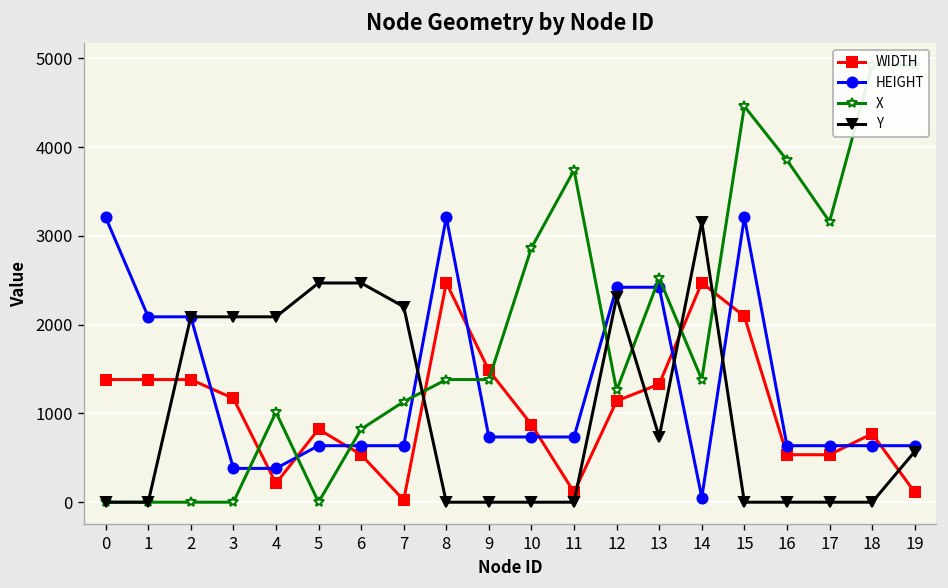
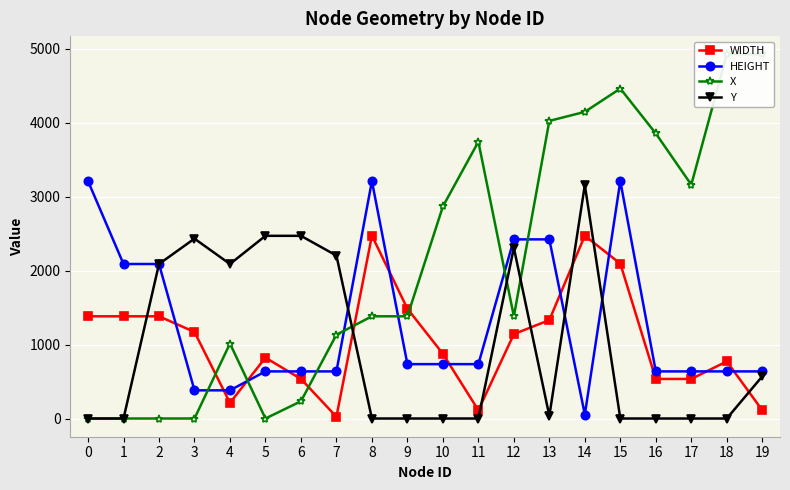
  {
    "WIDTH": {
      "0": 1400,
      "1": 1400,
      "2": 1400,
      "3": 1200,
      "4": 200,
      "5": 800,
      "6": 500,
      "7": 0,
      "8": 2500,
      "9": 1500,
      "10": 900,
      "11": 100,
      "12": 1100,
      "13": 1300,
      "14": 2500,
      "15": 2100,
      "16": 500,
      "17": 500,
      "18": 800,
      "19": 100
    },
    "HEIGHT": {
      "0": 3200,
      "1": 2100,
      "3": 400,
      "4": 400,
      "5": 600,
      "6": 600,
      "7": 600,
      "8": 3200,
      "9": 700,
      "10": 700,
      "11": 700,
      "12": 2400,
      "13": 2400,
      "14": 100,
      "15": 3200,
      "16": 600,
      "17": 600,
      "18": 600,
      "19": 600
    },
    "X": {
      "2": 0,
      "3": 0,
      "4": 1000,
      "5": 0,
-     "6": 800,
+     "6": 200,
      "7": 1100,
      "8": 1400,
      "9": 1400,
      "10": 2900,
      "11": 3700,
-     "12": 1300,
-     "13": 2500,
-     "14": 1400,
+     "12": 1400,
+     "13": 4000,
+     "14": 4100,
      "15": 4500,
      "16": 3900,
      "17": 3200
    },
    "Y": {
-     "3": 2100,
+     "3": 2400,
      "4": 2100,
      "5": 2500,
      "6": 2500,
      "7": 2200,
      "8": 0,
      "9": 0,
      "10": 0,
      "11": 0,
      "12": 2300,
-     "13": 700,
+     "13": 0,
      "14": 3200,
      "15": 0,
      "16": 0,
      "17": 0,
      "18": 0,
      "19": 600
    }
  }
